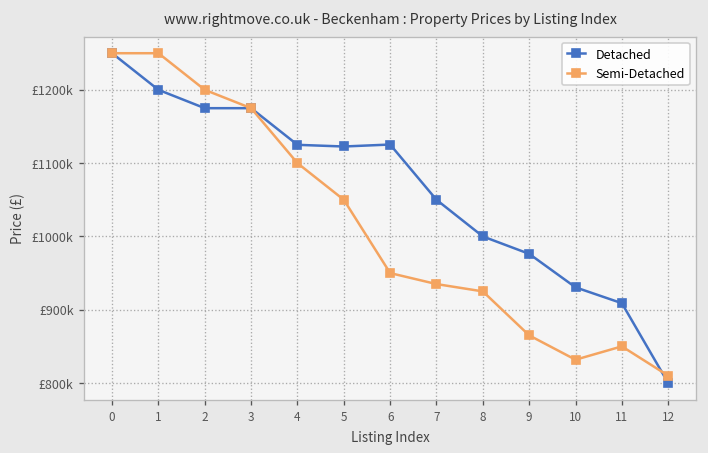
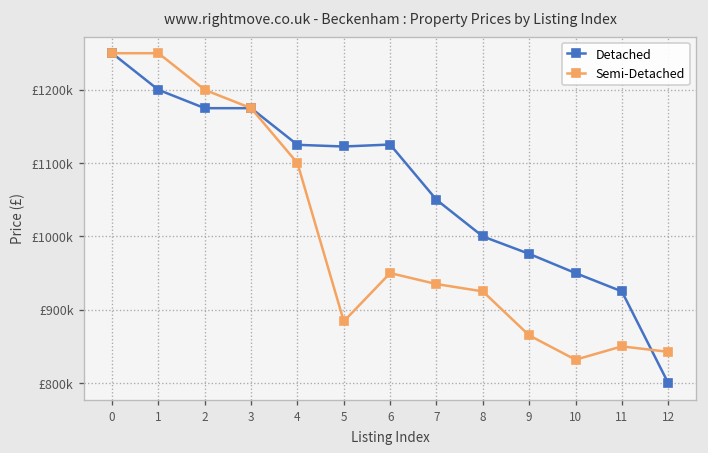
  {
    "Detached": {
      "1": "£1200000",
      "2": "£1180000",
      "4": "£1130000",
      "5": "£1120000",
      "6": "£1130000",
      "7": "£1050000",
      "8": "£1000000",
      "9": "£980000",
-     "10": "£930000",
-     "11": "£910000",
+     "10": "£950000",
+     "11": "£930000",
      "12": "£800000"
    },
    "Semi-Detached": {
      "1": "£1250000",
      "2": "£1200000",
      "4": "£1100000",
-     "5": "£1050000",
+     "5": "£880000",
      "6": "£950000",
      "7": "£940000",
      "8": "£930000",
      "9": "£870000",
      "10": "£830000",
      "11": "£850000",
-     "12": "£810000"
+     "12": "£840000"
    }
  }
